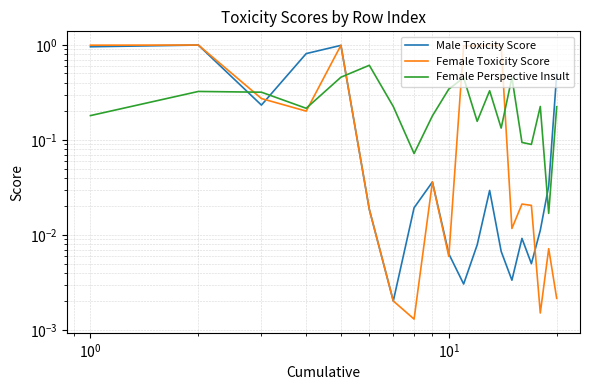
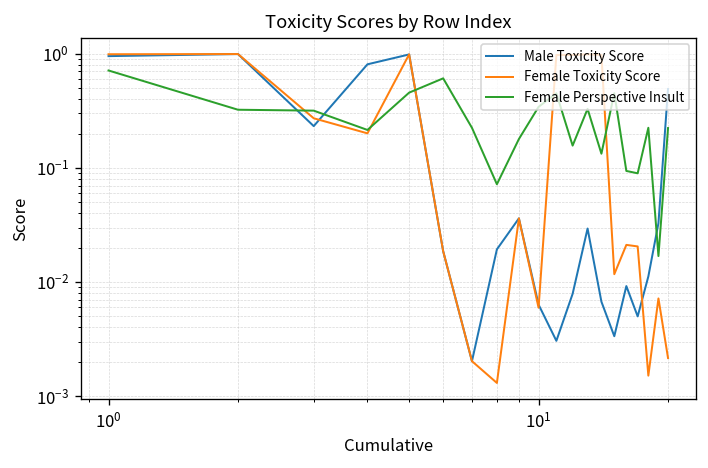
  {
    "Male Toxicity Score": {
      "10^1": 0.006
    },
    "Female Toxicity Score": {
      "10^1": 0.006
    },
    "Female Perspective Insult": {
-     "10^0": 0.18,
+     "10^0": 0.7,
      "10^1": 0.34
    }
  }
